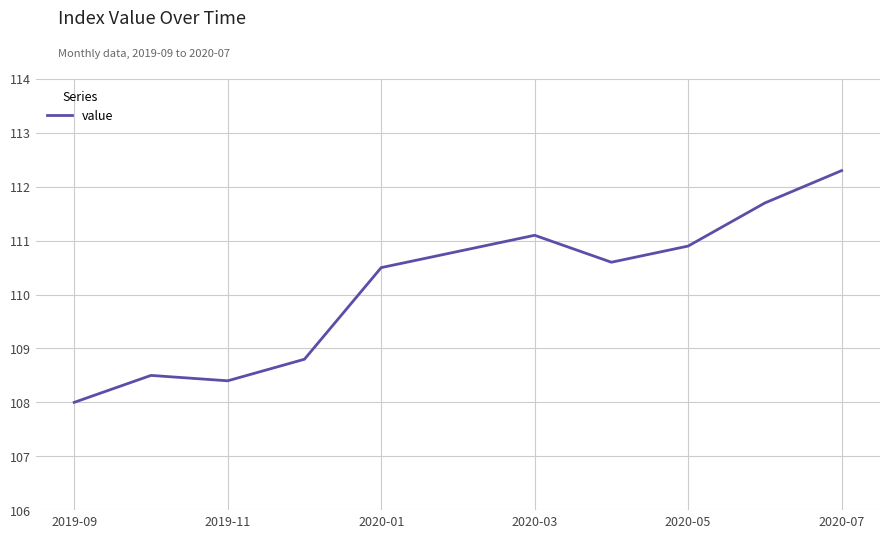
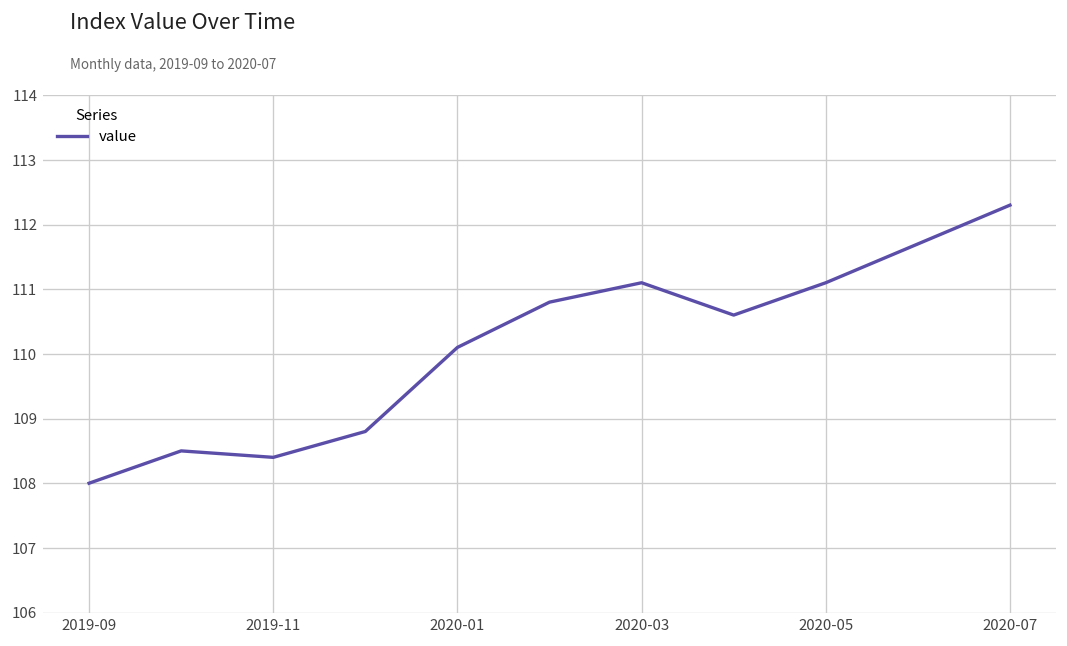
  {
    "2019-09": 108.0,
    "2019-11": 108.4,
-   "2020-01": 110.5,
+   "2020-01": 110.1,
    "2020-03": 111.1,
-   "2020-05": 110.9,
+   "2020-05": 111.1,
    "2020-07": 112.3
  }
